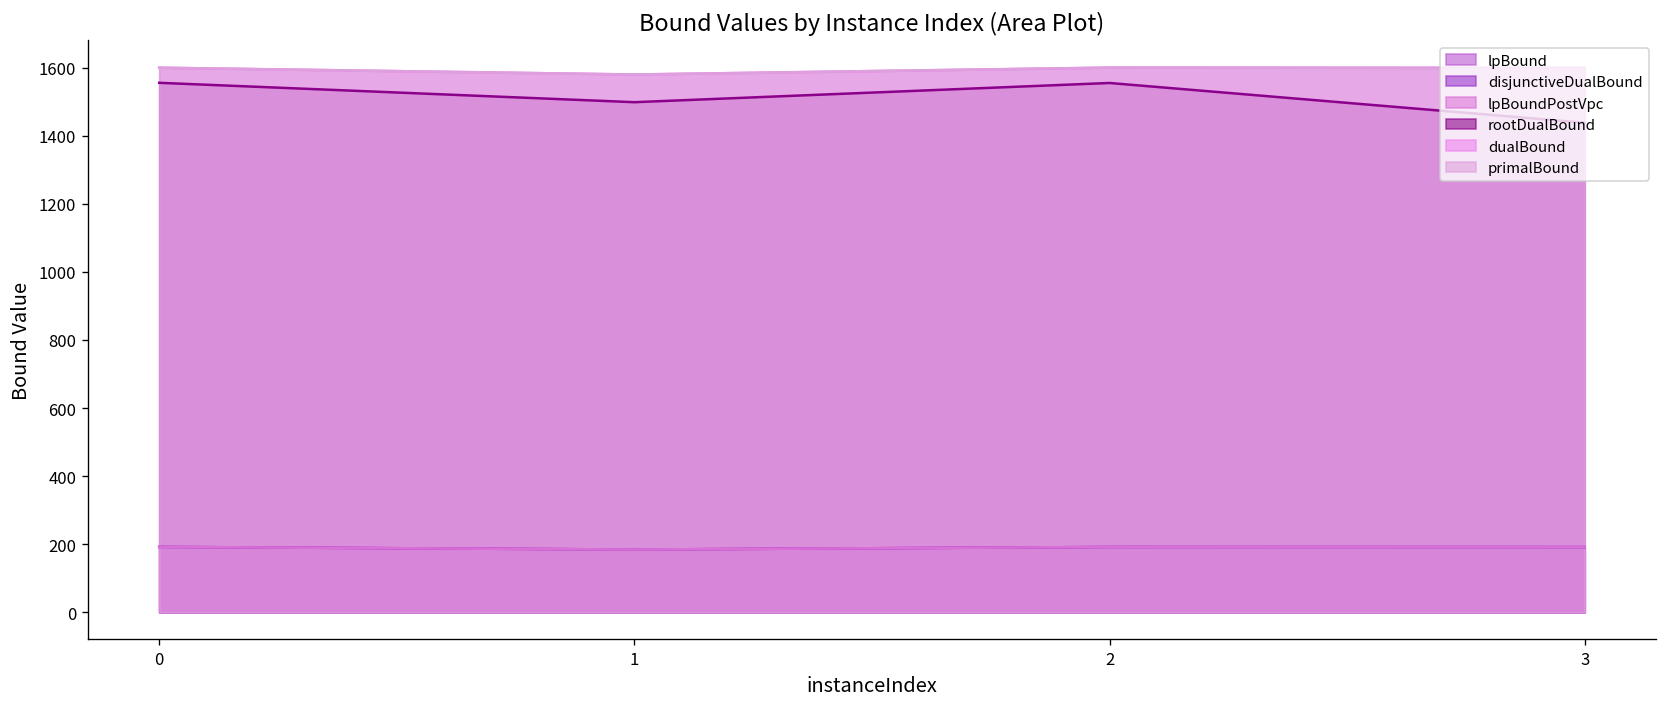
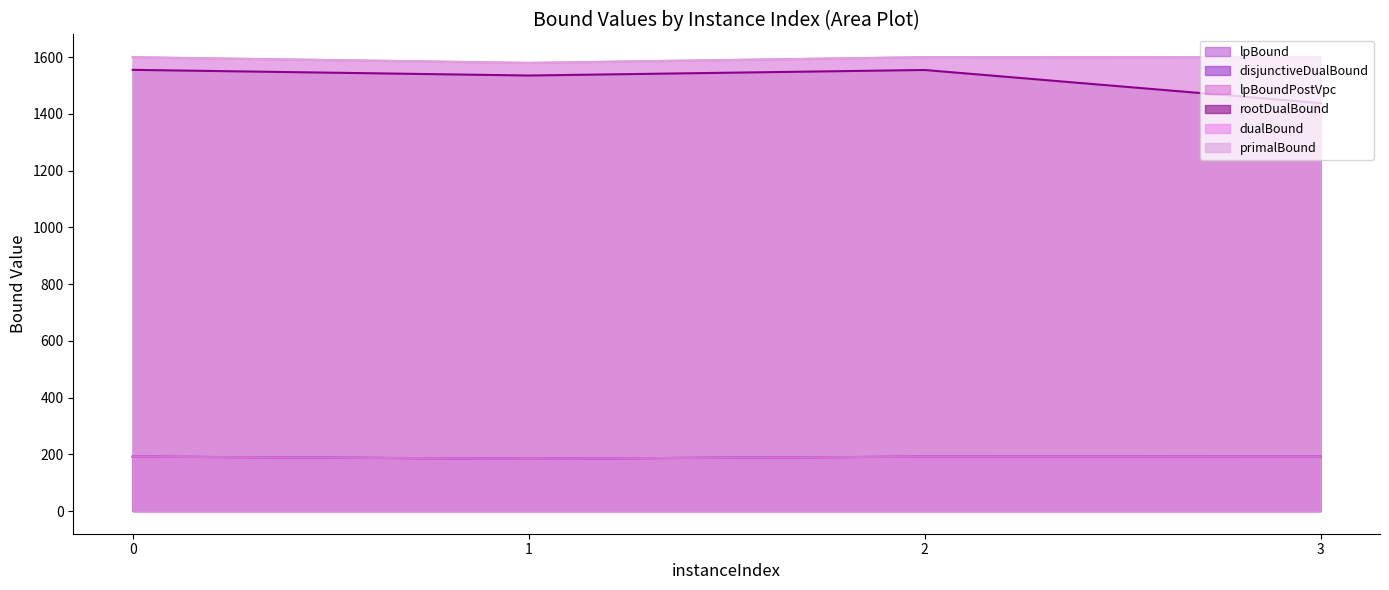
  {
    "rootDualBound": {
      "0": 1560,
-     "1": 1500,
+     "1": 1540,
      "2": 1560
    }
  }
